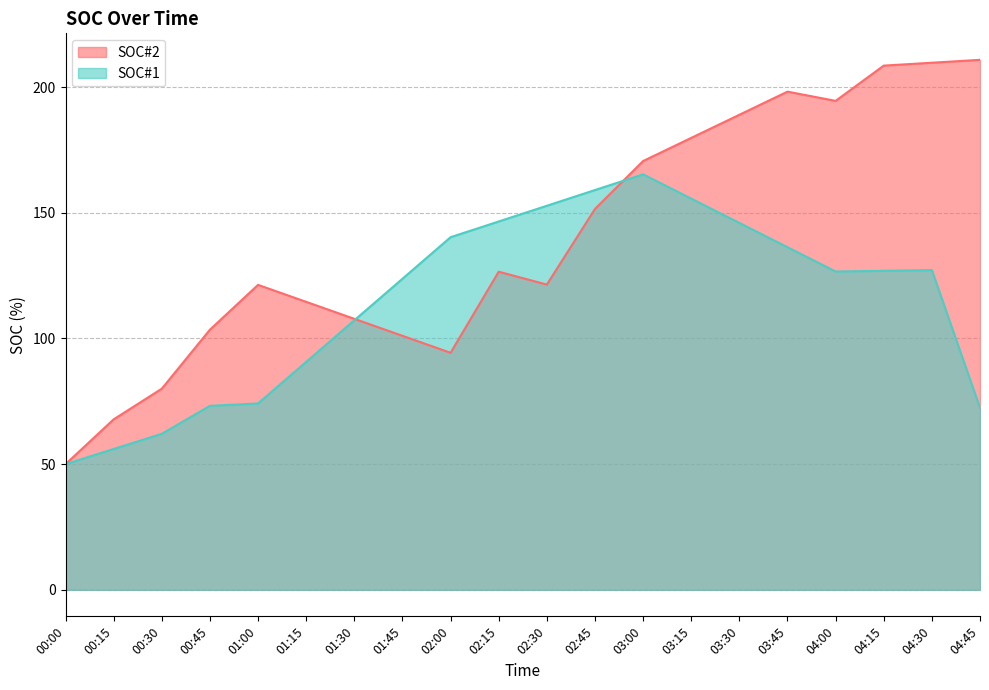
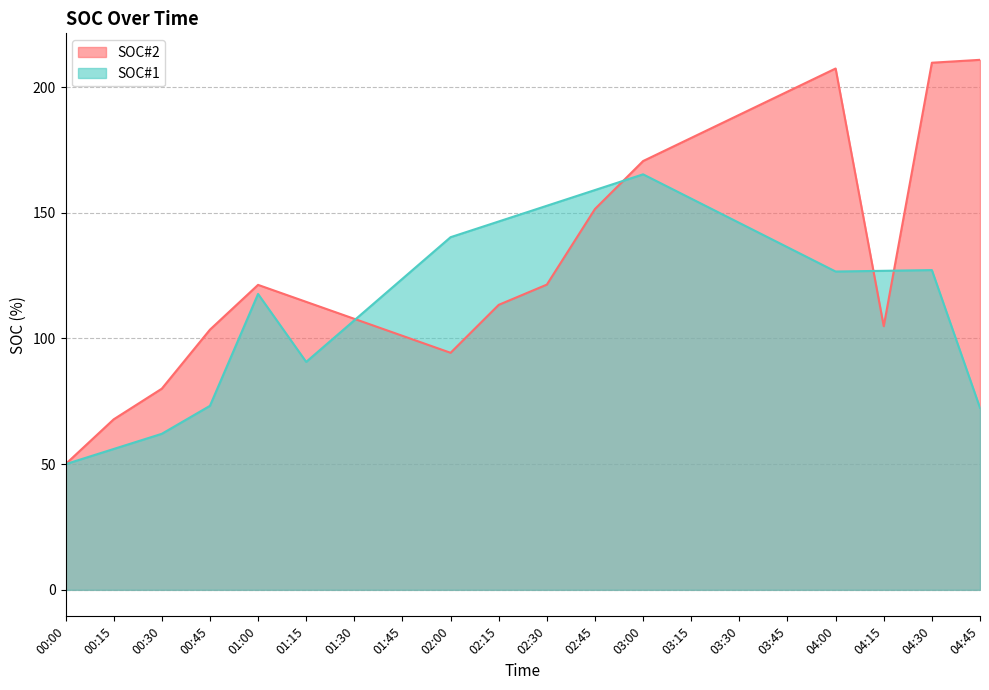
  {
    "SOC#2": {
      "00:15": 68,
      "00:30": 80,
      "00:45": 104,
      "01:00": 121,
      "01:15": 115,
      "01:45": 101,
      "02:00": 94,
-     "02:15": 127,
+     "02:15": 113,
      "02:30": 121,
      "02:45": 152,
      "03:00": 171,
      "03:15": 180,
      "03:30": 189,
      "03:45": 198,
-     "04:00": 195,
-     "04:15": 209,
+     "04:00": 207,
+     "04:15": 105,
      "04:30": 210,
      "04:45": 211
    },
    "SOC#1": {
      "00:15": 56,
      "00:30": 62,
      "00:45": 73,
-     "01:00": 74,
+     "01:00": 118,
      "01:15": 91,
      "01:45": 124,
      "02:00": 140,
      "02:15": 147,
      "02:30": 153,
      "02:45": 159,
      "03:00": 165,
      "03:15": 156,
      "03:30": 146,
      "03:45": 136,
      "04:00": 127,
      "04:15": 127,
      "04:30": 127,
      "04:45": 72
    }
  }
